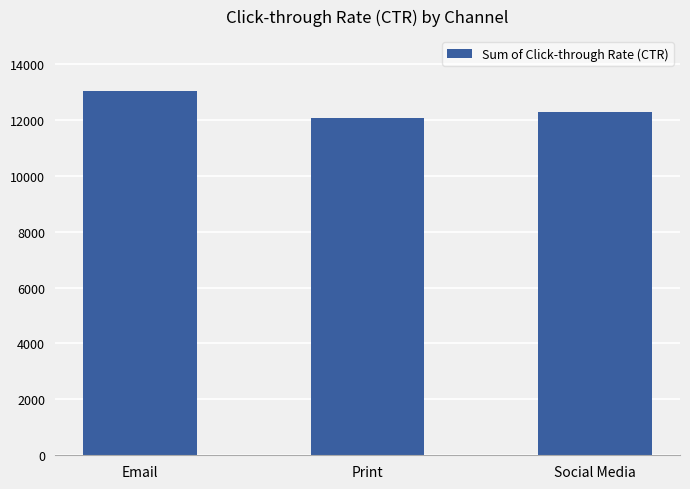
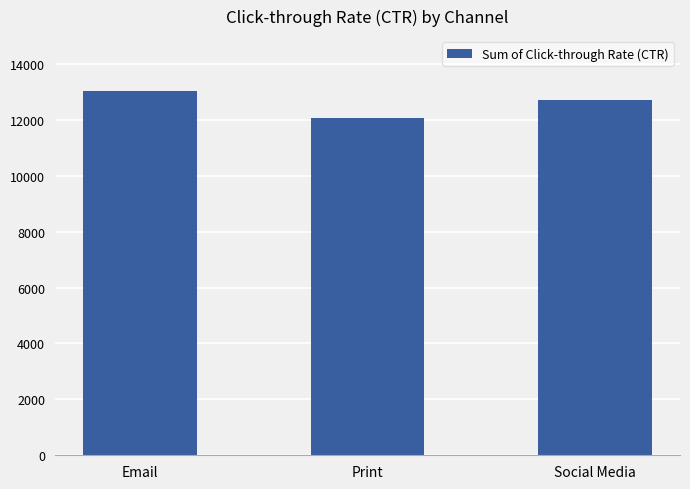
  {
    "Email": 13000,
    "Print": 12100,
-   "Social Media": 12300
+   "Social Media": 12700
  }
